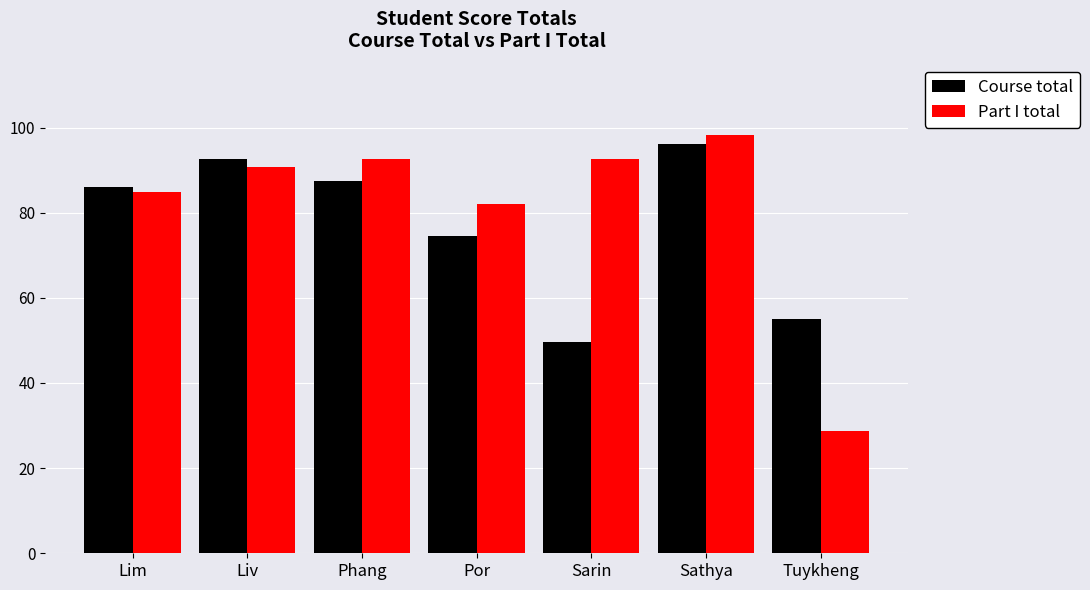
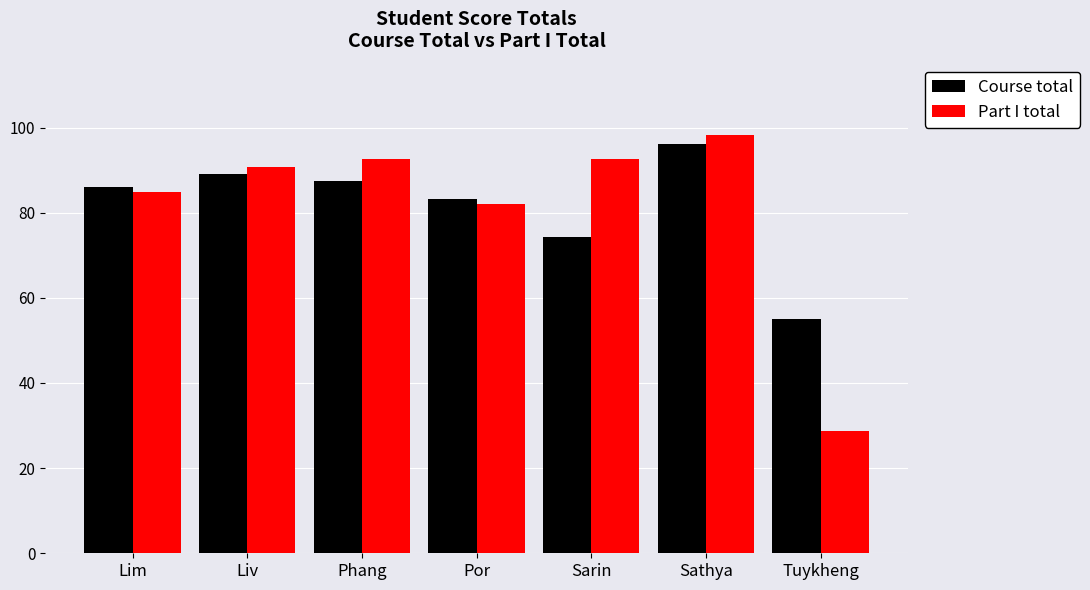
  {
    "Course total": {
      "Lim": 86,
-     "Liv": 93,
+     "Liv": 89,
      "Phang": 88,
-     "Por": 75,
-     "Sarin": 50,
+     "Por": 83,
+     "Sarin": 74,
      "Sathya": 96,
      "Tuykheng": 55
    },
    "Part I total": {
      "Lim": 85,
      "Liv": 91,
      "Phang": 93,
      "Por": 82,
      "Sarin": 93,
      "Sathya": 98,
      "Tuykheng": 29
    }
  }
